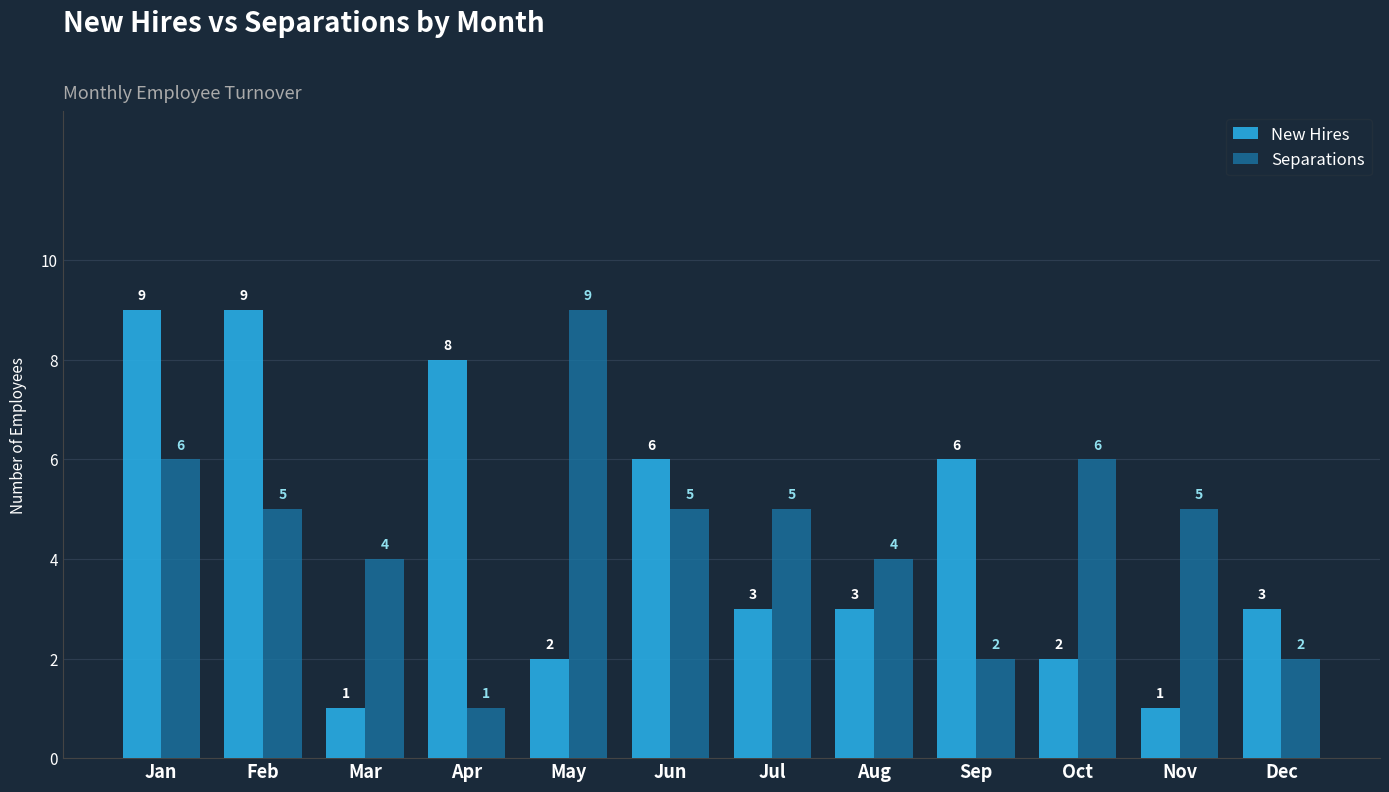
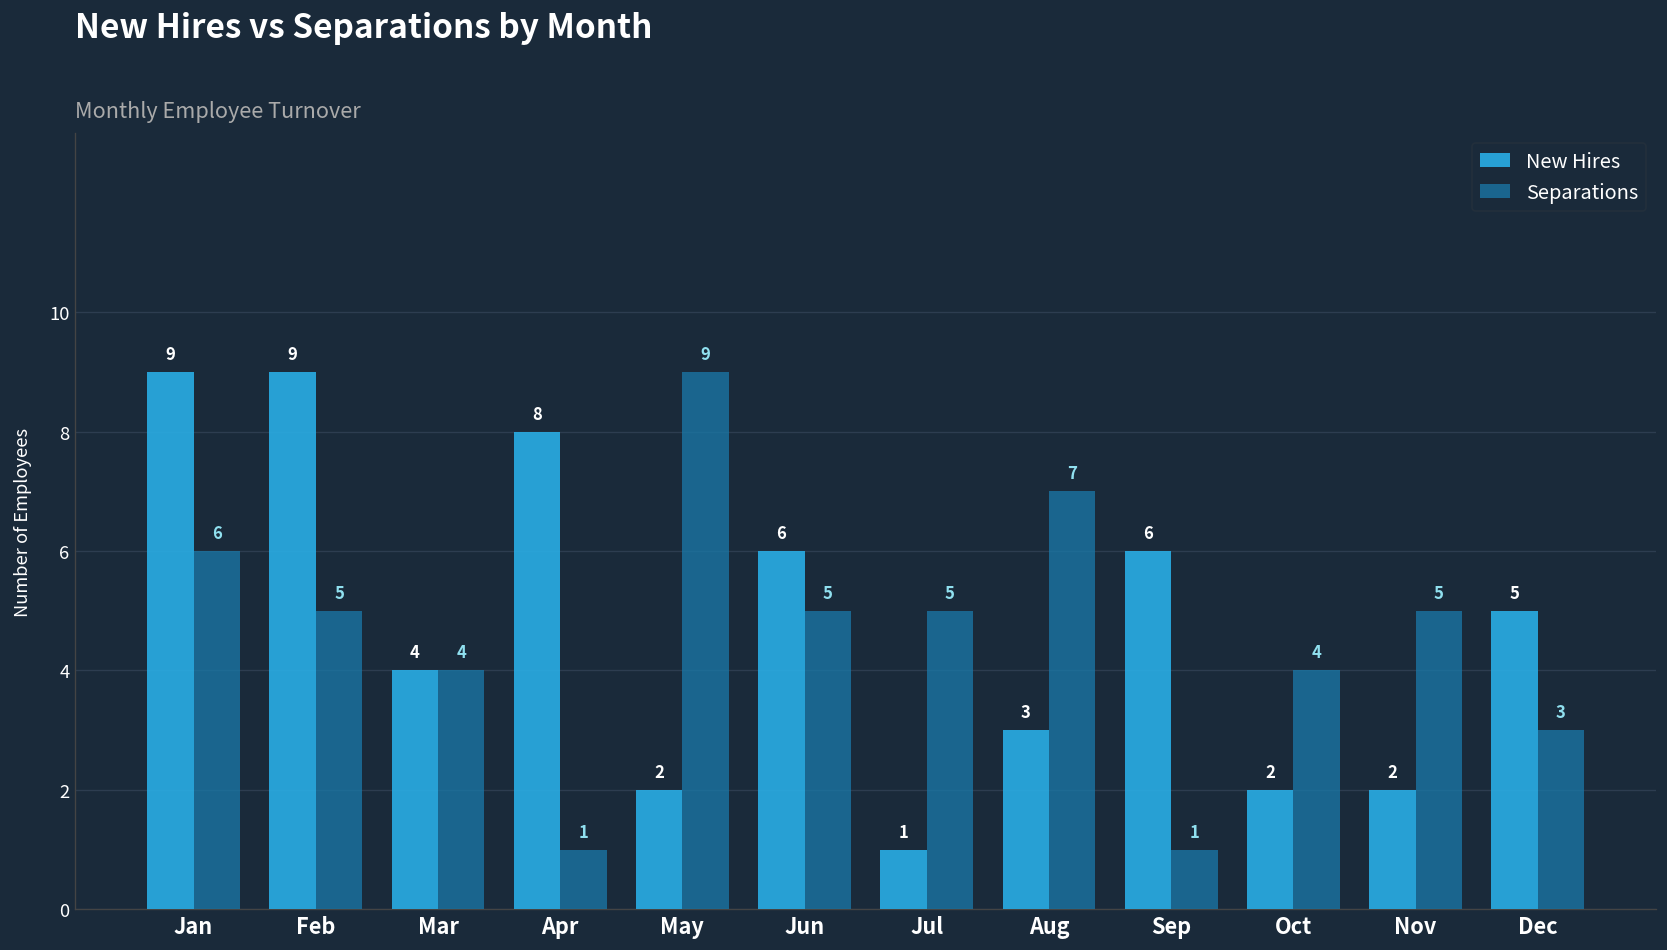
  {
    "New Hires": {
      "Jan": 9,
      "Feb": 9,
-     "Mar": 1,
+     "Mar": 4,
      "Apr": 8,
      "May": 2,
      "Jun": 6,
-     "Jul": 3,
+     "Jul": 1,
      "Aug": 3,
      "Sep": 6,
      "Oct": 2,
-     "Nov": 1,
-     "Dec": 3
+     "Nov": 2,
+     "Dec": 5
    },
    "Separations": {
      "Jan": 6,
      "Feb": 5,
      "Mar": 4,
      "Apr": 1,
      "May": 9,
      "Jun": 5,
      "Jul": 5,
-     "Aug": 4,
-     "Sep": 2,
-     "Oct": 6,
+     "Aug": 7,
+     "Sep": 1,
+     "Oct": 4,
      "Nov": 5,
-     "Dec": 2
+     "Dec": 3
    }
  }
